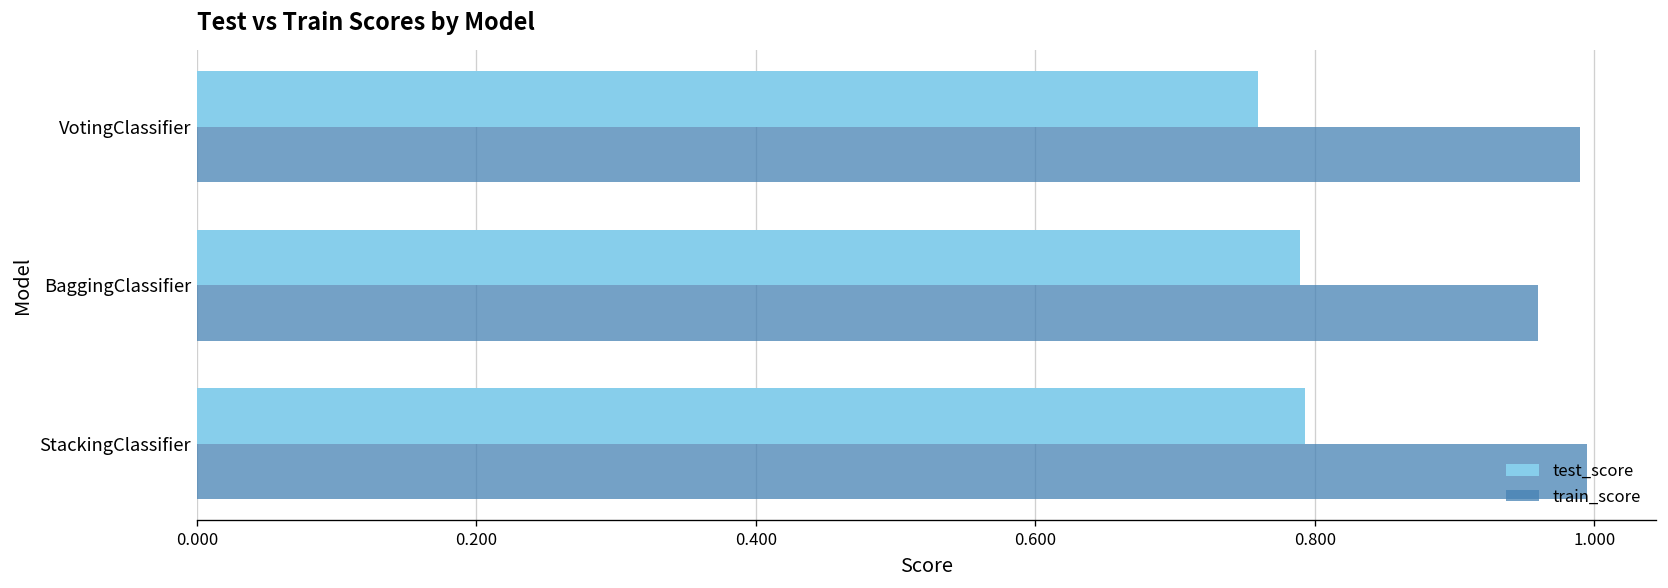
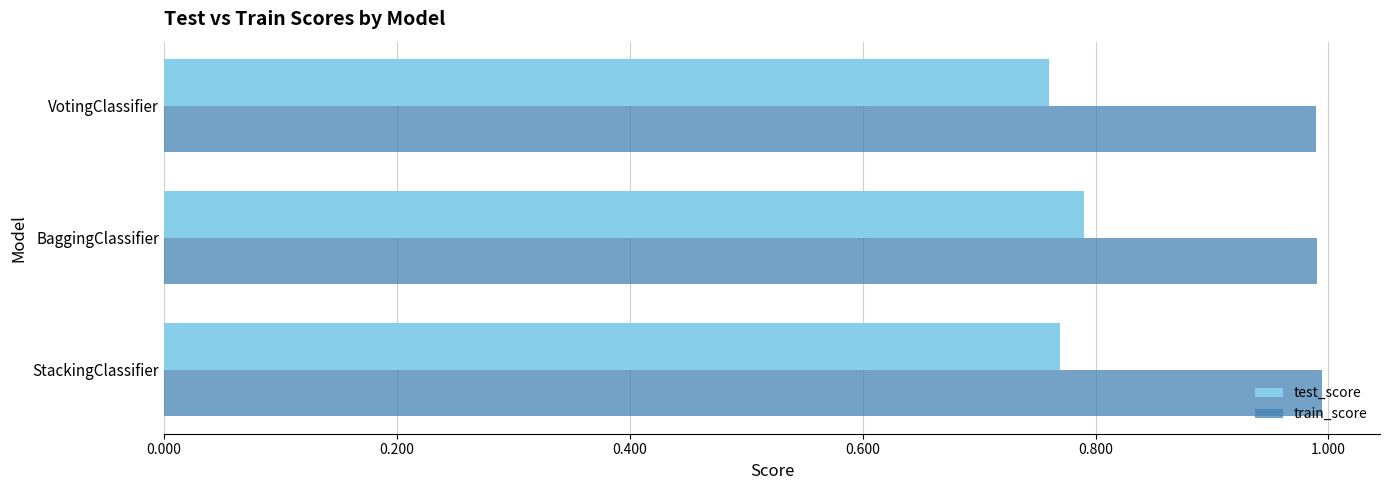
  {
    "test_score": {
      "VotingClassifier": 0.760,
      "BaggingClassifier": 0.790,
-     "StackingClassifier": 0.793
+     "StackingClassifier": 0.769
    },
    "train_score": {
      "VotingClassifier": 0.990,
-     "BaggingClassifier": 0.960,
+     "BaggingClassifier": 0.990,
      "StackingClassifier": 0.995
    }
  }
